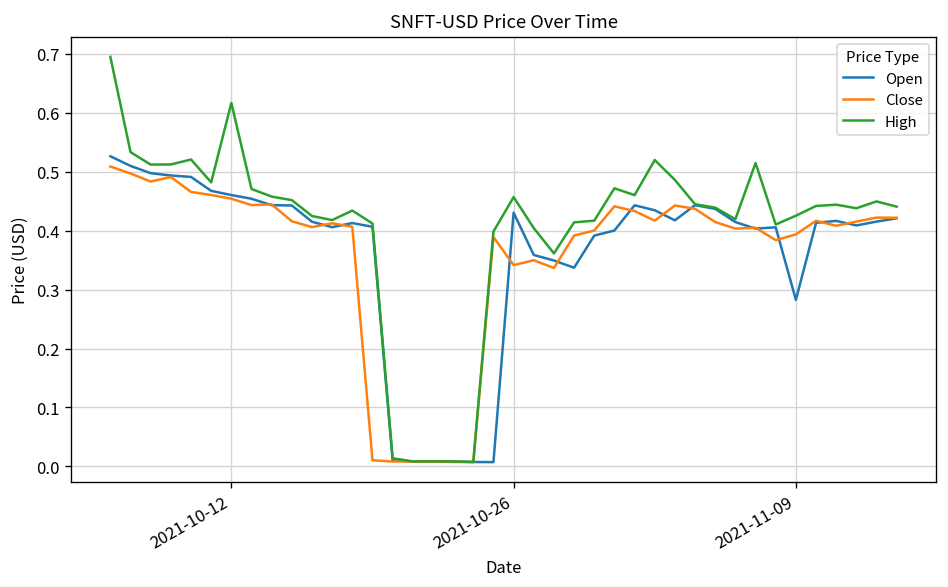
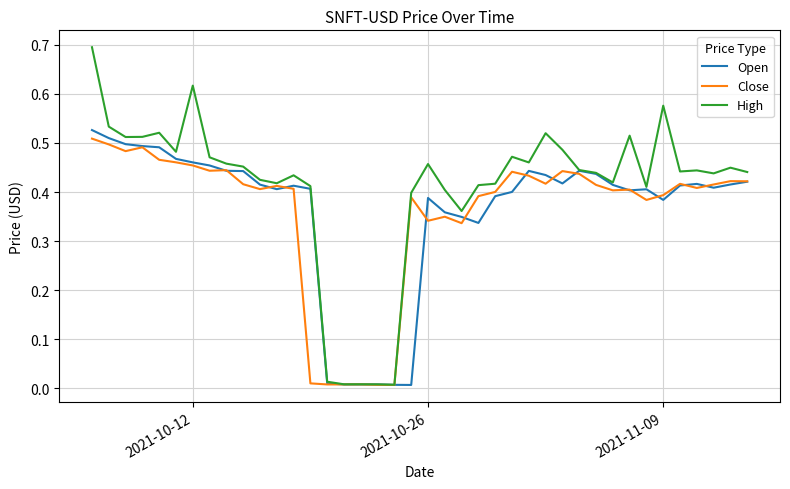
  {
    "Open": {
      "2021-10-12": 0.46,
-     "2021-10-26": 0.43,
-     "2021-11-09": 0.28
+     "2021-10-26": 0.39,
+     "2021-11-09": 0.38
    },
    "Close": {
      "2021-10-12": 0.45,
      "2021-10-26": 0.34,
      "2021-11-09": 0.39
    },
    "High": {
      "2021-10-12": 0.62,
      "2021-10-26": 0.46,
-     "2021-11-09": 0.43
+     "2021-11-09": 0.58
    }
  }
